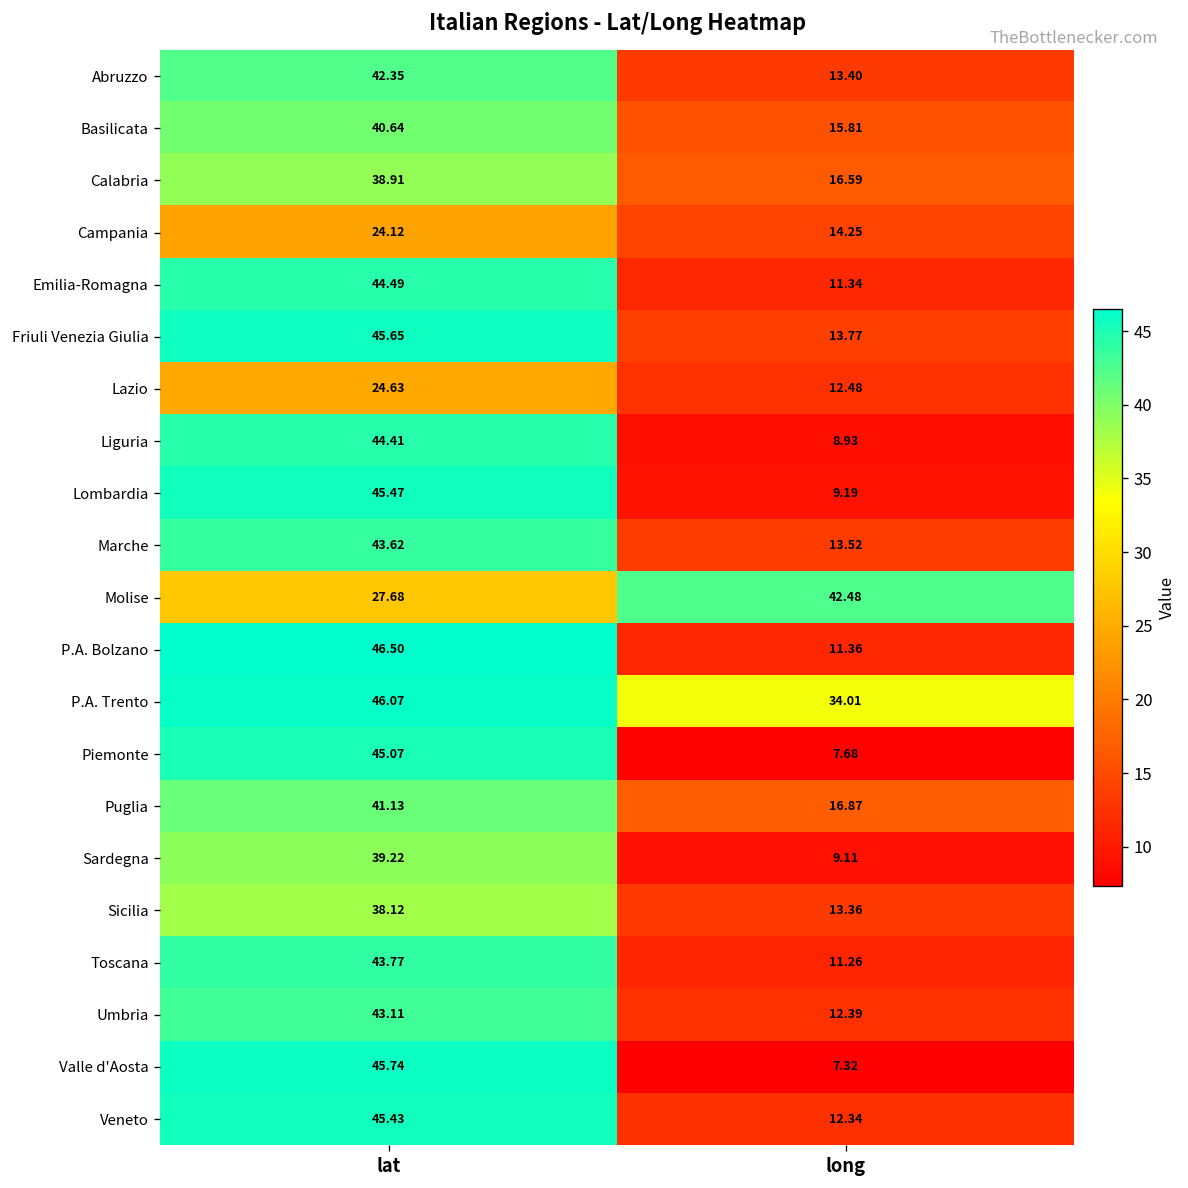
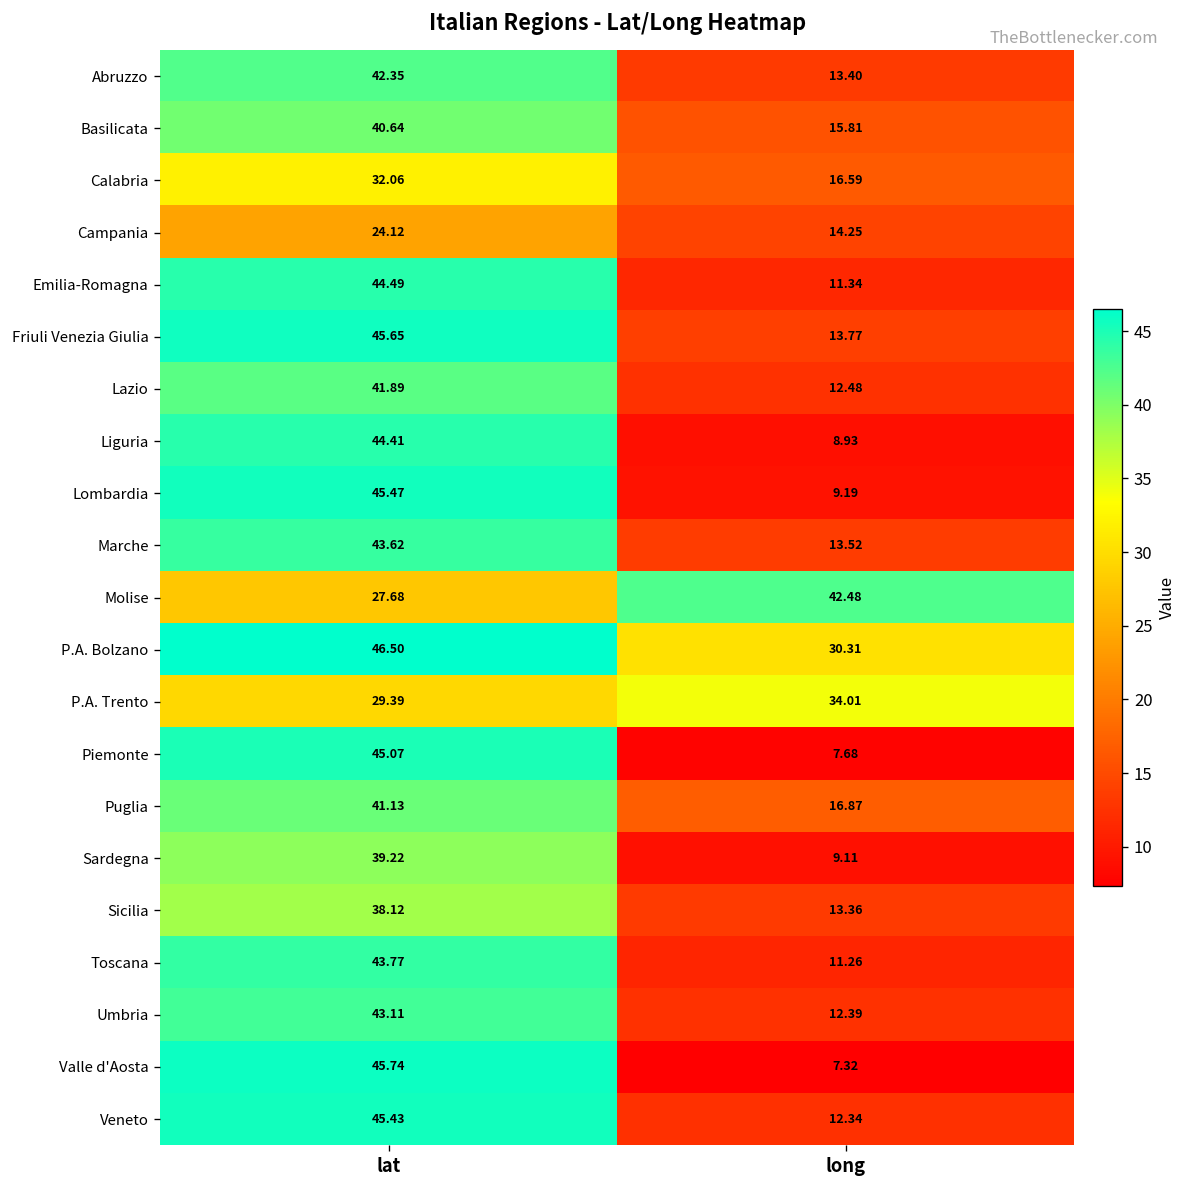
  {
    "Abruzzo": {
      "lat": 42.35,
      "long": 13.40
    },
    "Basilicata": {
      "lat": 40.64,
      "long": 15.81
    },
    "Calabria": {
-     "lat": 38.91,
+     "lat": 32.06,
      "long": 16.59
    },
    "Campania": {
      "lat": 24.12,
      "long": 14.25
    },
    "Emilia-Romagna": {
      "lat": 44.49,
      "long": 11.34
    },
    "Friuli Venezia Giulia": {
      "lat": 45.65,
      "long": 13.77
    },
    "Lazio": {
-     "lat": 24.63,
+     "lat": 41.89,
      "long": 12.48
    },
    "Liguria": {
      "lat": 44.41,
      "long": 8.93
    },
    "Lombardia": {
      "lat": 45.47,
      "long": 9.19
    },
    "Marche": {
      "lat": 43.62,
      "long": 13.52
    },
    "Molise": {
      "lat": 27.68,
      "long": 42.48
    },
    "P.A. Bolzano": {
      "lat": 46.50,
-     "long": 11.36
+     "long": 30.31
    },
    "P.A. Trento": {
-     "lat": 46.07,
+     "lat": 29.39,
      "long": 34.01
    },
    "Piemonte": {
      "lat": 45.07,
      "long": 7.68
    },
    "Puglia": {
      "lat": 41.13,
      "long": 16.87
    },
    "Sardegna": {
      "lat": 39.22,
      "long": 9.11
    },
    "Sicilia": {
      "lat": 38.12,
      "long": 13.36
    },
    "Toscana": {
      "lat": 43.77,
      "long": 11.26
    },
    "Umbria": {
      "lat": 43.11,
      "long": 12.39
    },
    "Valle d'Aosta": {
      "lat": 45.74,
      "long": 7.32
    },
    "Veneto": {
      "lat": 45.43,
      "long": 12.34
    }
  }
